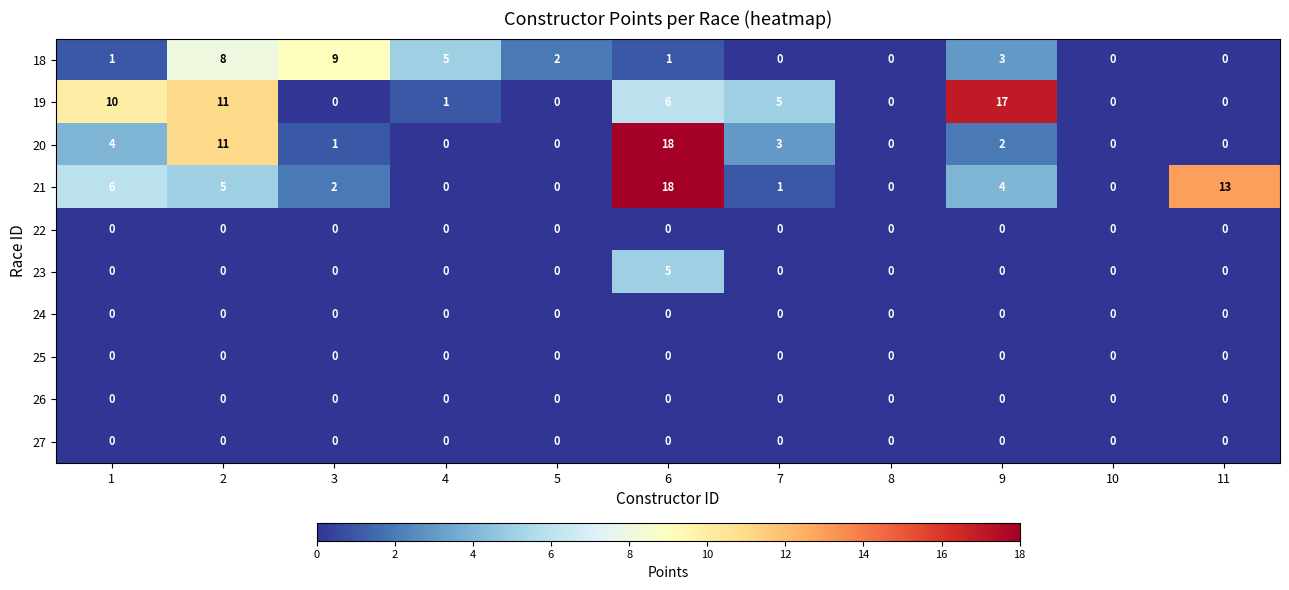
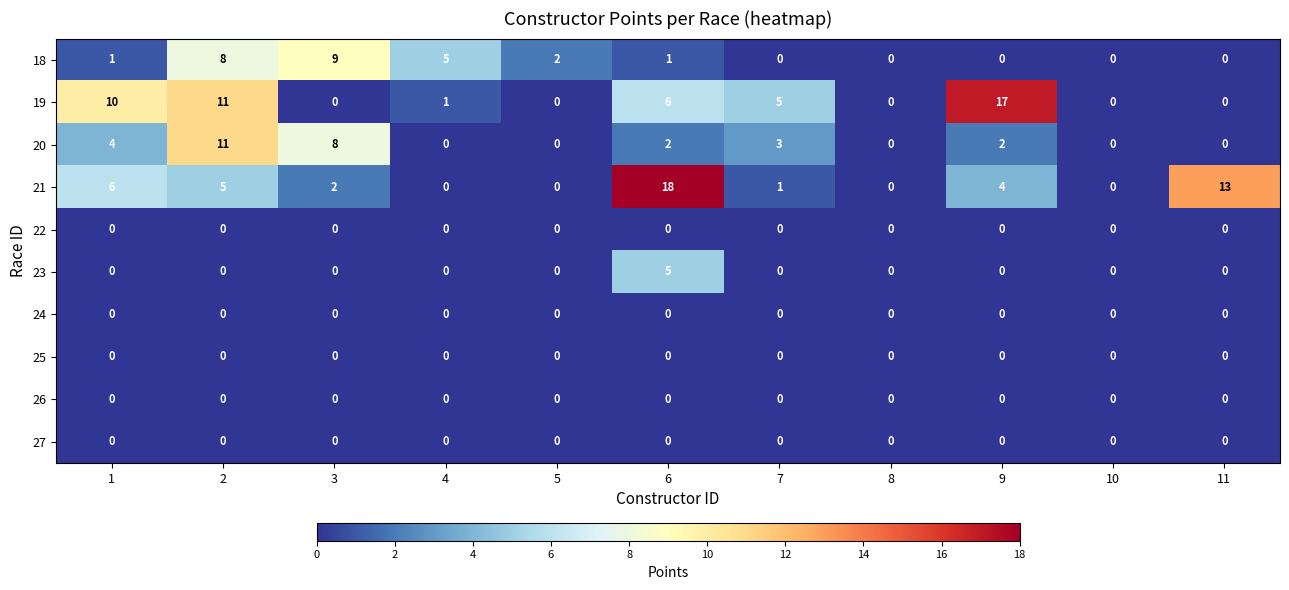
  {
    "18": {
      "1": 1,
      "2": 8,
      "3": 9,
      "4": 5,
      "5": 2,
      "6": 1,
      "7": 0,
      "8": 0,
-     "9": 3,
+     "9": 0,
      "10": 0,
      "11": 0
    },
    "19": {
      "1": 10,
      "2": 11,
      "3": 0,
      "4": 1,
      "5": 0,
      "6": 6,
      "7": 5,
      "8": 0,
      "9": 17,
      "10": 0,
      "11": 0
    },
    "20": {
      "1": 4,
      "2": 11,
-     "3": 1,
+     "3": 8,
      "4": 0,
      "5": 0,
-     "6": 18,
+     "6": 2,
      "7": 3,
      "8": 0,
      "9": 2,
      "10": 0,
      "11": 0
    },
    "21": {
      "1": 6,
      "2": 5,
      "3": 2,
      "4": 0,
      "5": 0,
      "6": 18,
      "7": 1,
      "8": 0,
      "9": 4,
      "10": 0,
      "11": 13
    },
    "22": {
      "1": 0,
      "2": 0,
      "3": 0,
      "4": 0,
      "5": 0,
      "6": 0,
      "7": 0,
      "8": 0,
      "9": 0,
      "10": 0,
      "11": 0
    },
    "23": {
      "1": 0,
      "2": 0,
      "3": 0,
      "4": 0,
      "5": 0,
      "6": 5,
      "7": 0,
      "8": 0,
      "9": 0,
      "10": 0,
      "11": 0
    },
    "24": {
      "1": 0,
      "2": 0,
      "3": 0,
      "4": 0,
      "5": 0,
      "6": 0,
      "7": 0,
      "8": 0,
      "9": 0,
      "10": 0,
      "11": 0
    },
    "25": {
      "1": 0,
      "2": 0,
      "3": 0,
      "4": 0,
      "5": 0,
      "6": 0,
      "7": 0,
      "8": 0,
      "9": 0,
      "10": 0,
      "11": 0
    },
    "26": {
      "1": 0,
      "2": 0,
      "3": 0,
      "4": 0,
      "5": 0,
      "6": 0,
      "7": 0,
      "8": 0,
      "9": 0,
      "10": 0,
      "11": 0
    },
    "27": {
      "1": 0,
      "2": 0,
      "3": 0,
      "4": 0,
      "5": 0,
      "6": 0,
      "7": 0,
      "8": 0,
      "9": 0,
      "10": 0,
      "11": 0
    }
  }
